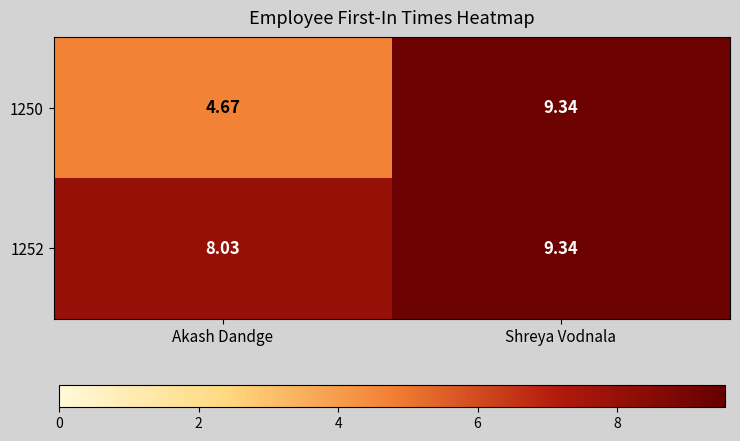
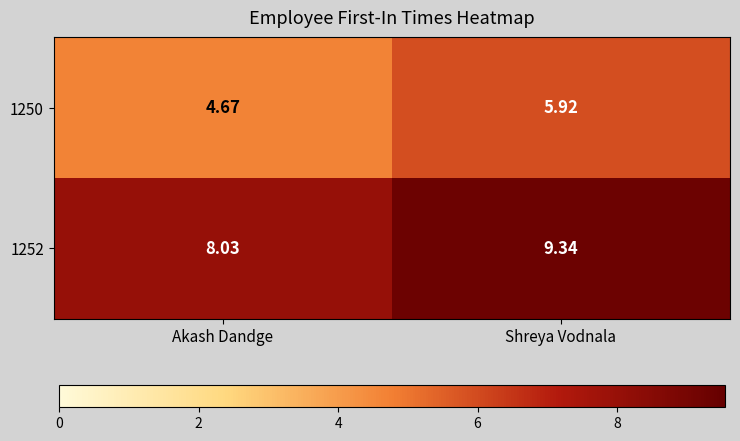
  {
    "1250": {
      "Akash Dandge": 4.67,
-     "Shreya Vodnala": 9.34
+     "Shreya Vodnala": 5.92
    },
    "1252": {
      "Akash Dandge": 8.03,
      "Shreya Vodnala": 9.34
    }
  }
